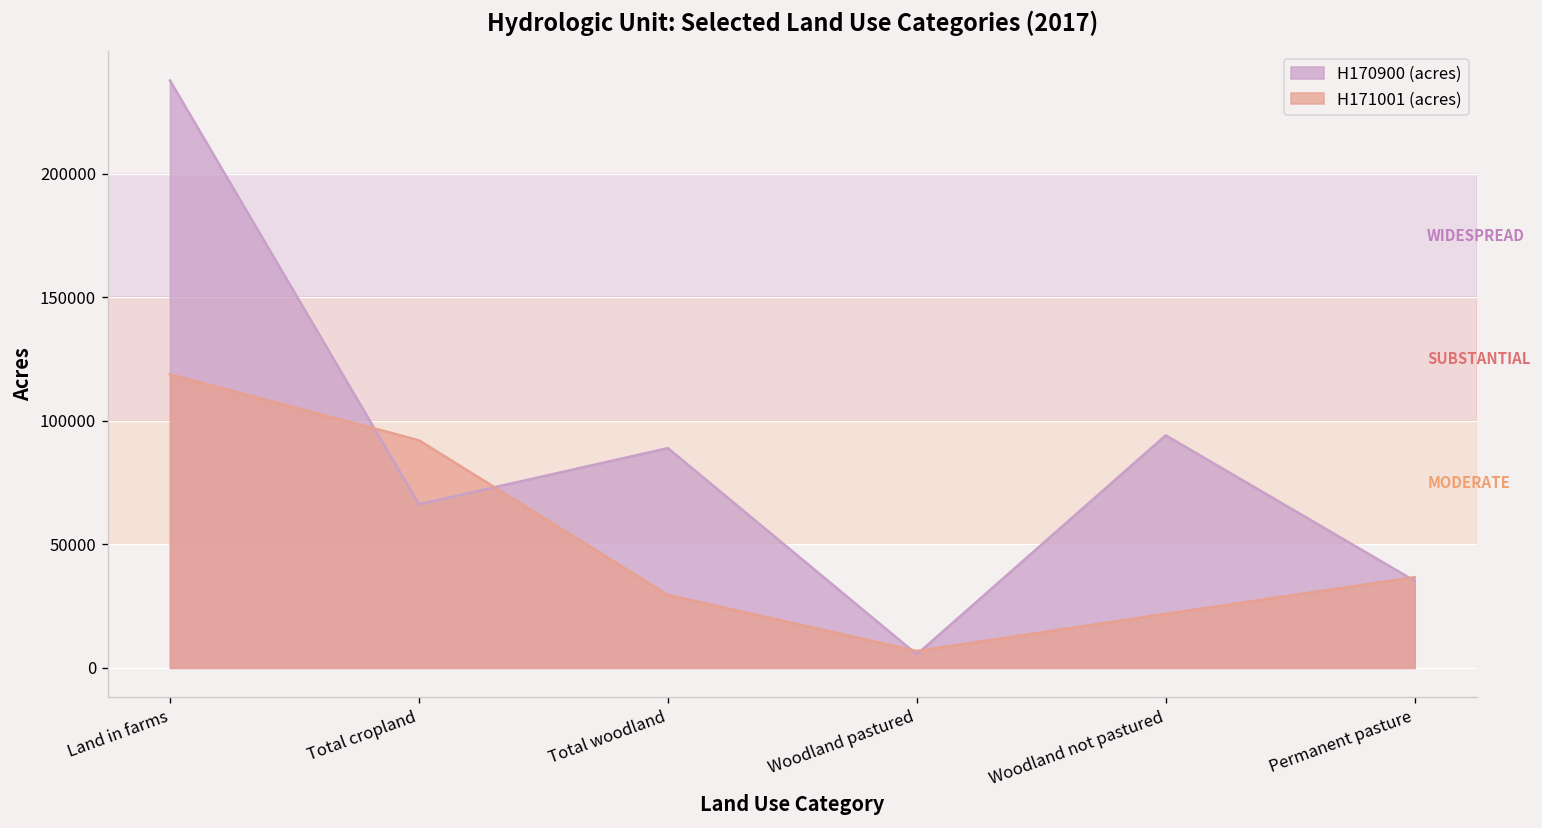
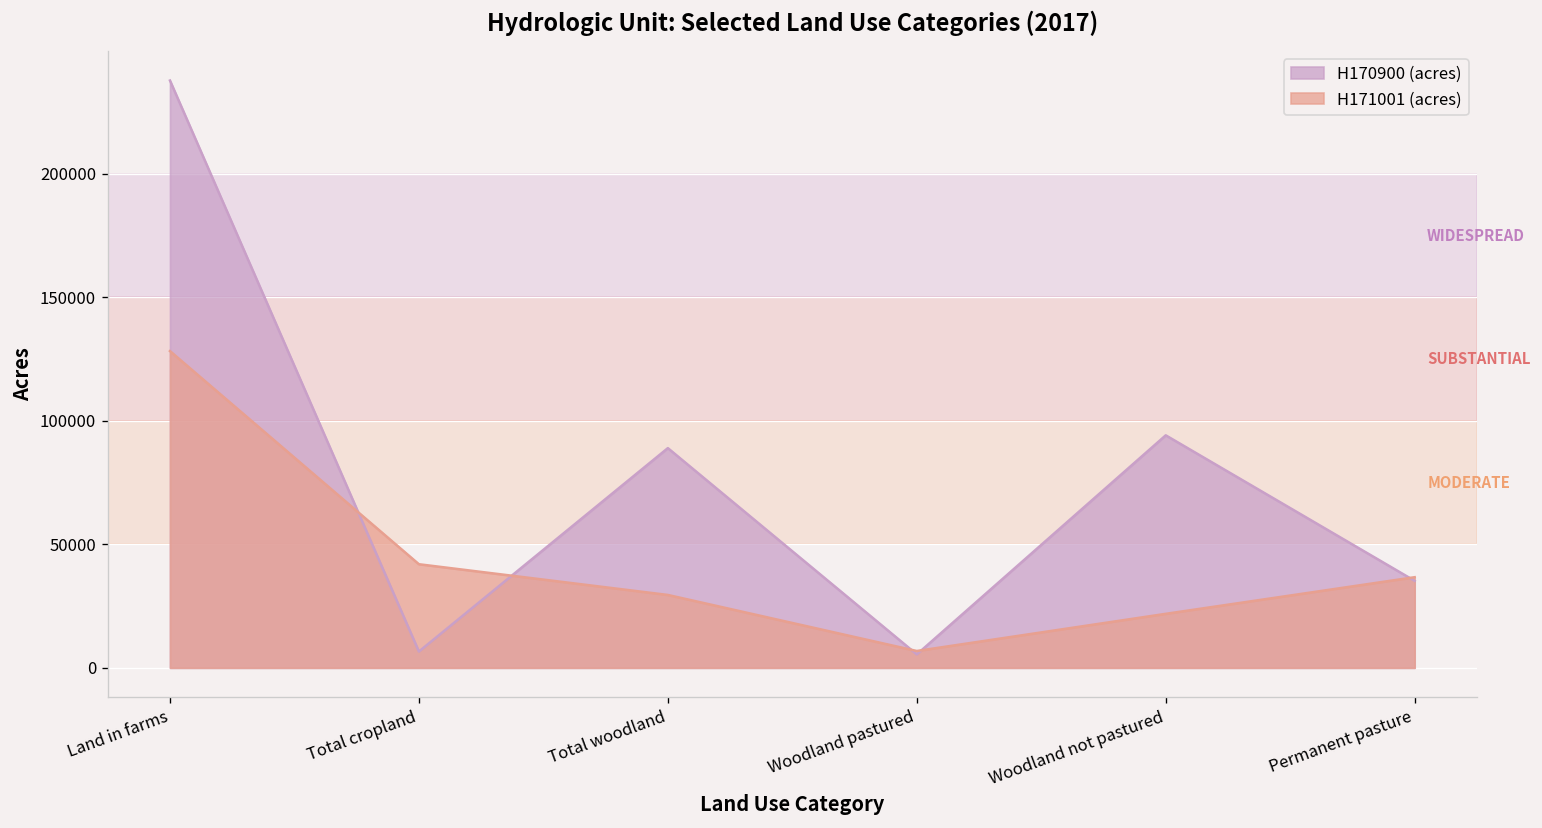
  {
    "H170900 (acres)": {
      "Land in farms": 238000,
-     "Total cropland": 66000,
+     "Total cropland": 7000,
      "Total woodland": 89000,
      "Woodland pastured": 5000,
      "Woodland not pastured": 94000,
      "Permanent pasture": 35000
    },
    "H171001 (acres)": {
-     "Land in farms": 119000,
-     "Total cropland": 92000,
+     "Land in farms": 128000,
+     "Total cropland": 42000,
      "Total woodland": 30000,
      "Woodland pastured": 7000,
      "Woodland not pastured": 22000,
      "Permanent pasture": 37000
    }
  }
